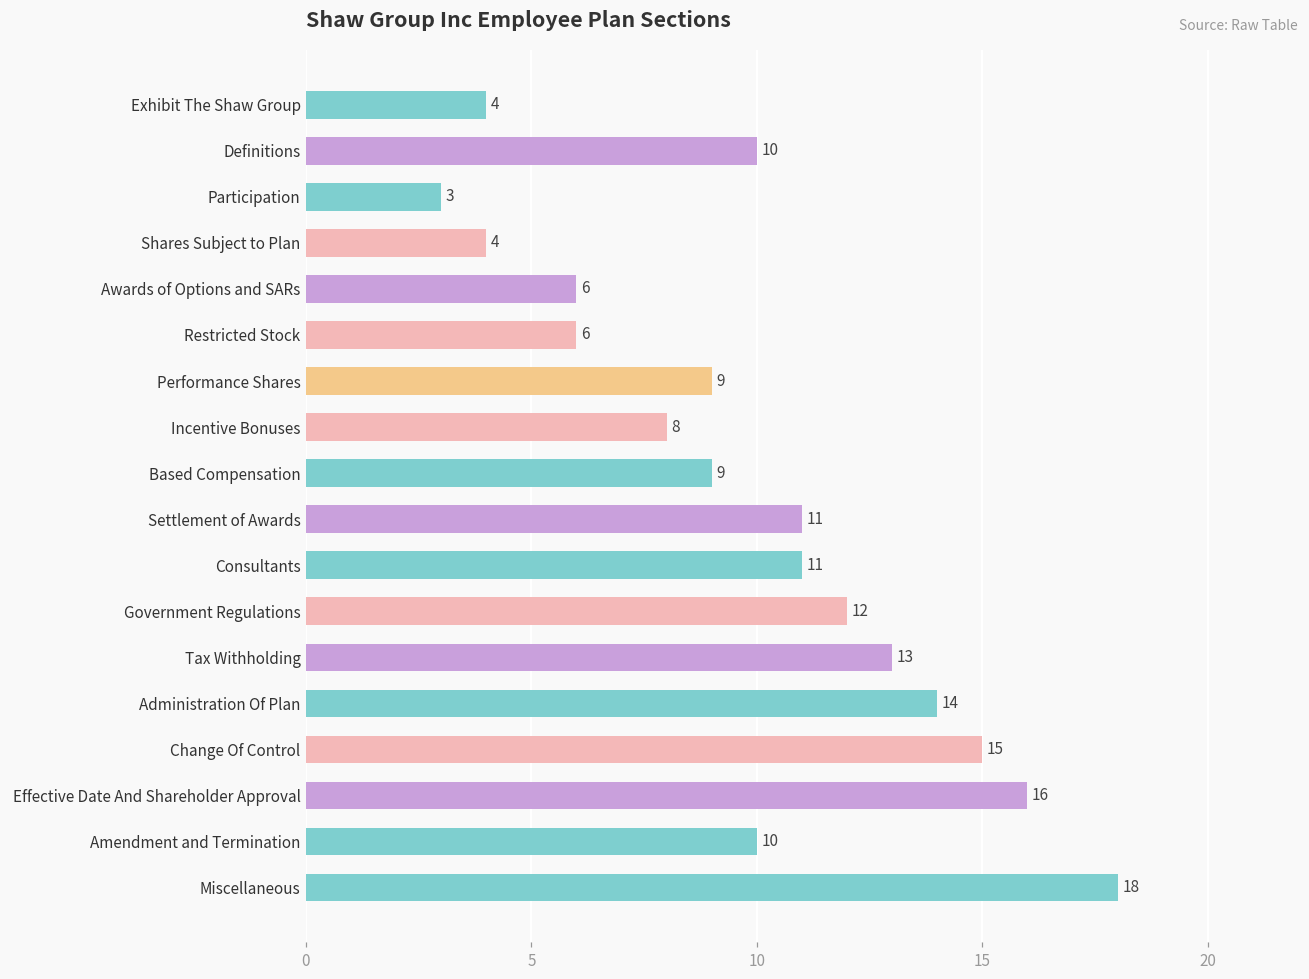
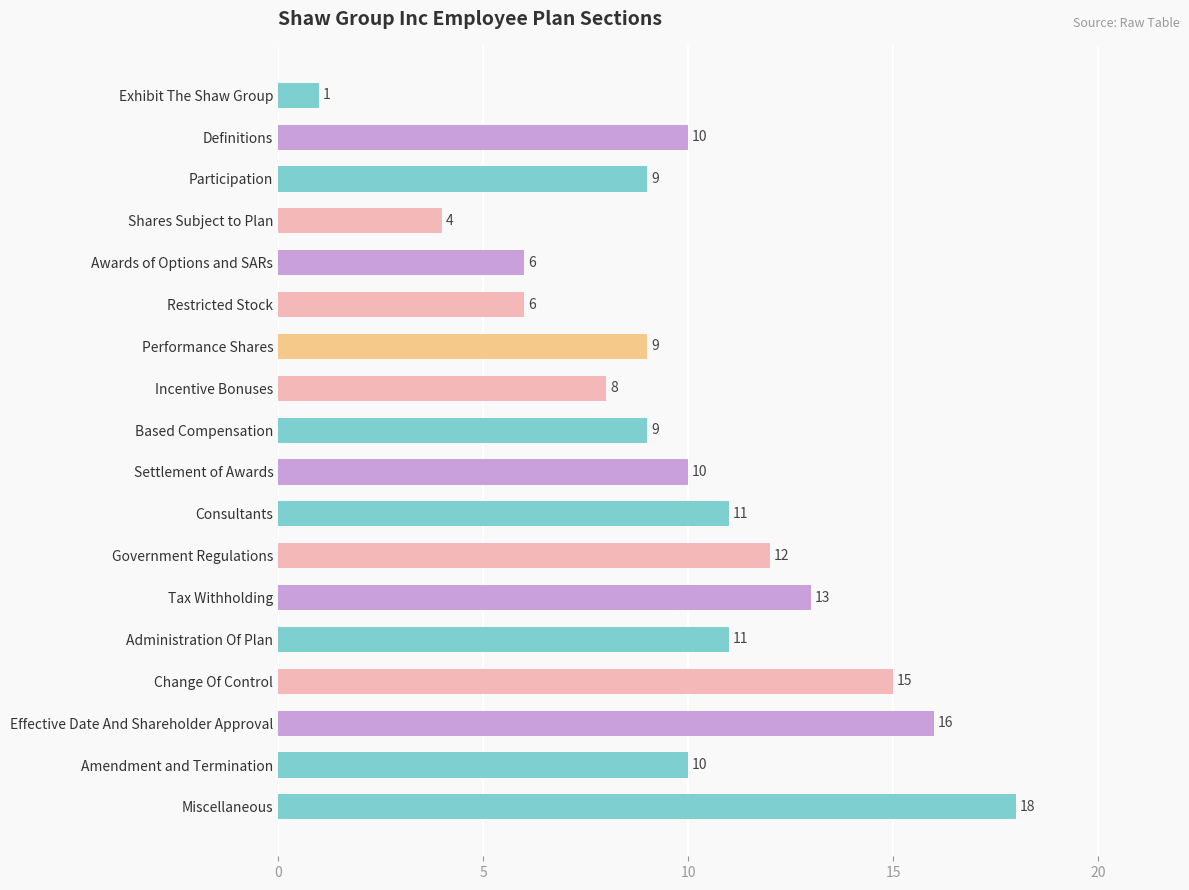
  {
-   "Exhibit The Shaw Group": 4,
+   "Exhibit The Shaw Group": 1,
    "Definitions": 10,
-   "Participation": 3,
+   "Participation": 9,
    "Shares Subject to Plan": 4,
    "Awards of Options and SARs": 6,
    "Restricted Stock": 6,
    "Performance Shares": 9,
    "Incentive Bonuses": 8,
    "Based Compensation": 9,
-   "Settlement of Awards": 11,
+   "Settlement of Awards": 10,
    "Consultants": 11,
    "Government Regulations": 12,
    "Tax Withholding": 13,
-   "Administration Of Plan": 14,
+   "Administration Of Plan": 11,
    "Change Of Control": 15,
    "Effective Date And Shareholder Approval": 16,
    "Amendment and Termination": 10,
    "Miscellaneous": 18
  }
